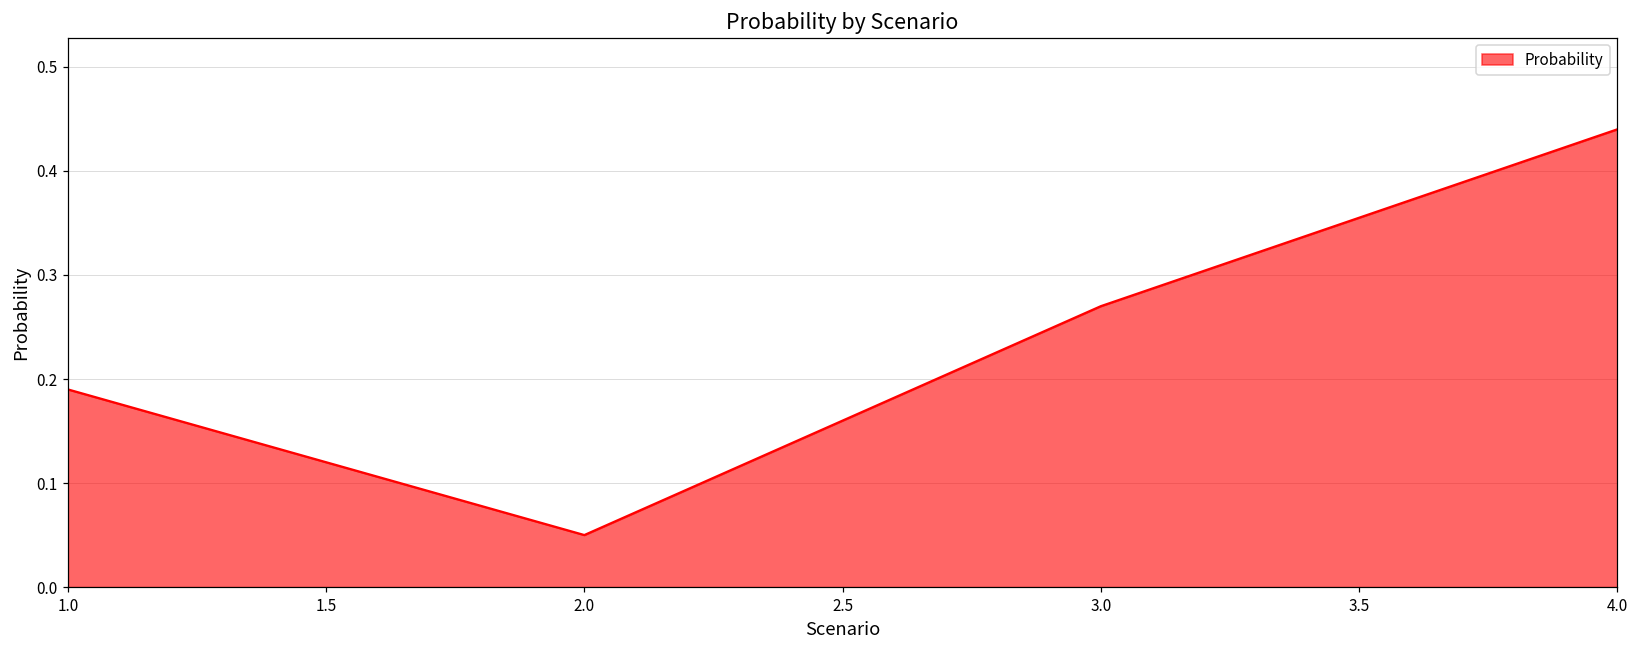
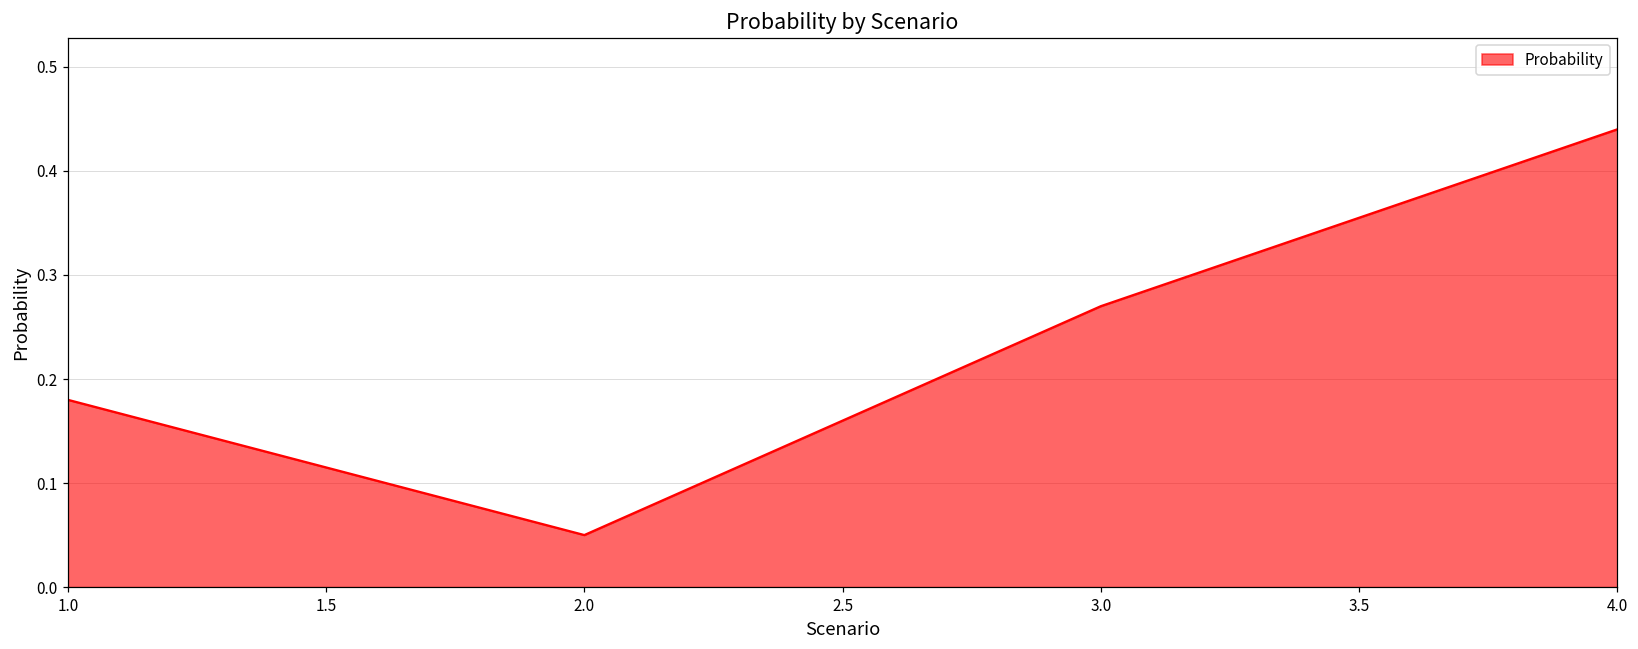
  {
-   "1.0": 0.19,
+   "1.0": 0.18,
    "2.0": 0.05,
    "3.0": 0.27,
    "4.0": 0.44
  }
